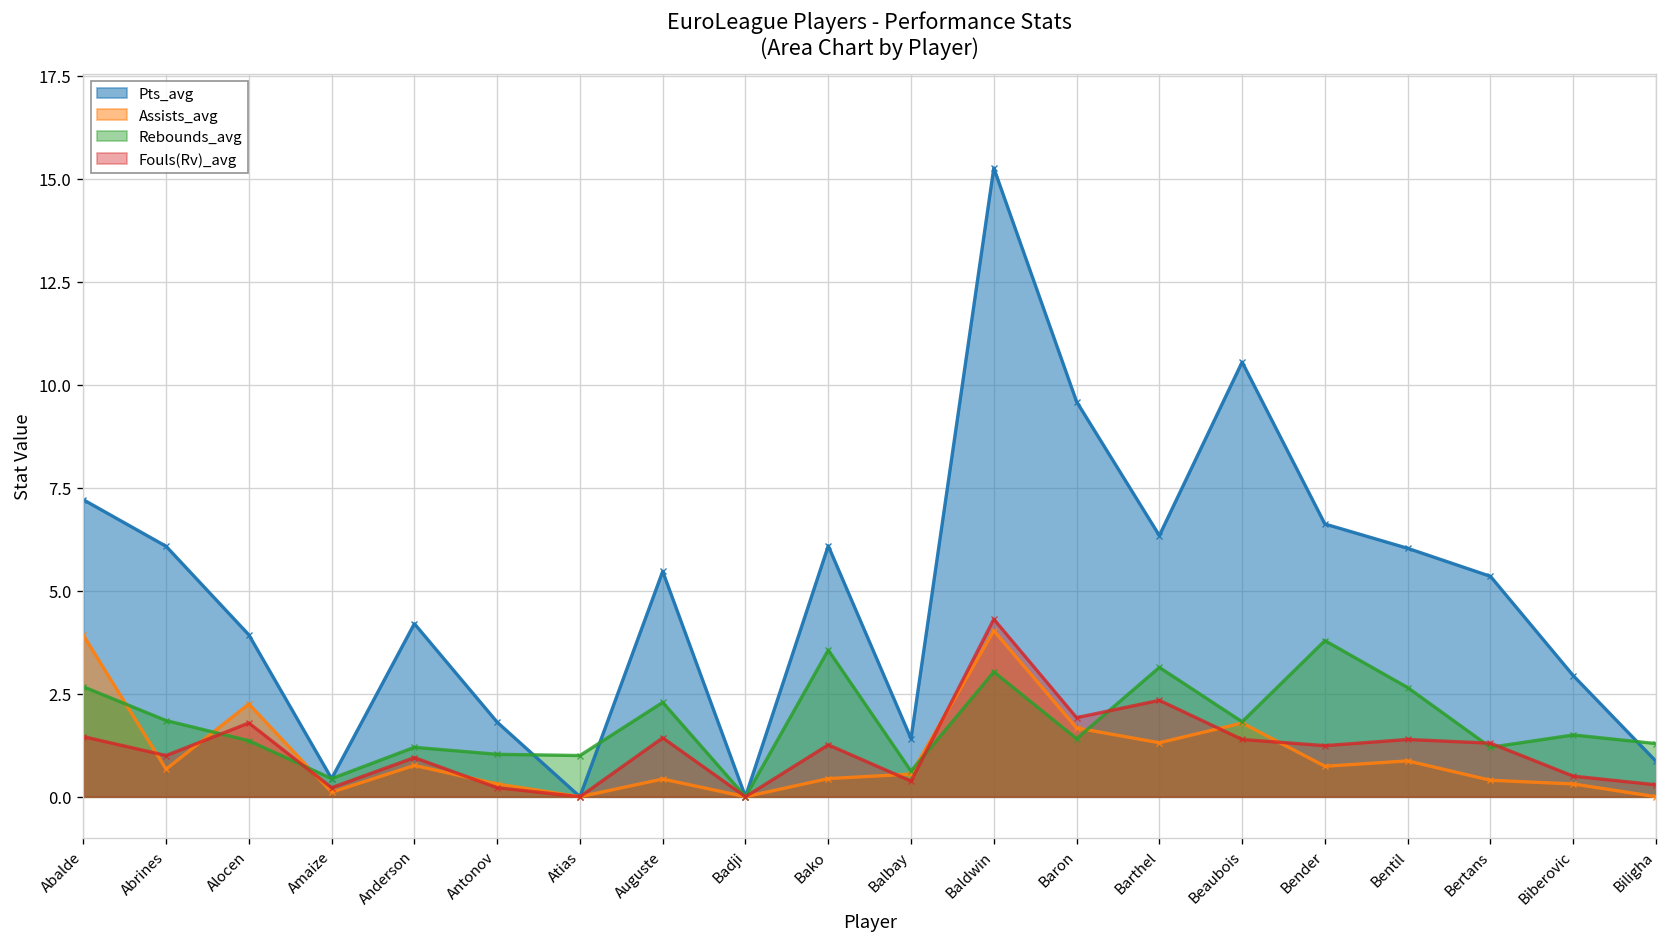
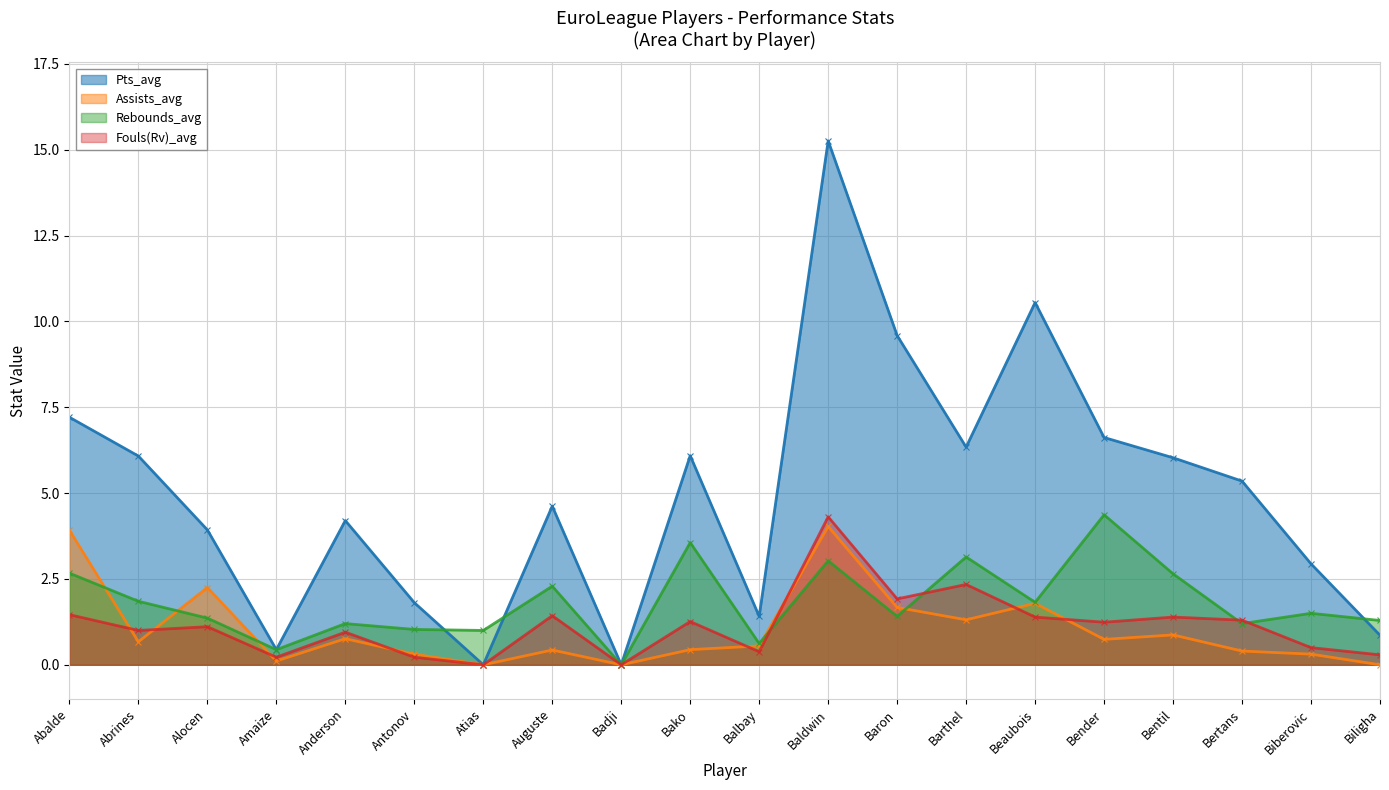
  {
    "Pts_avg": {
      "Abalde": 7.2,
      "Abrines": 6.1,
      "Alocen": 3.9,
      "Anderson": 4.2,
      "Antonov": 1.8,
-     "Auguste": 5.5,
+     "Auguste": 4.6,
      "Bako": 6.1,
      "Balbay": 1.4,
      "Baldwin": 15.3,
      "Baron": 9.6,
      "Barthel": 6.3,
      "Beaubois": 10.6,
      "Bender": 6.6,
      "Bentil": 6.0,
      "Bertans": 5.4,
      "Biberovic": 2.9,
      "Biligha": 0.9
    },
    "Assists_avg": {
      "Abalde": 3.9,
      "Abrines": 0.7,
      "Alocen": 2.3,
      "Amaize": 0.1,
      "Anderson": 0.8,
      "Antonov": 0.3,
      "Auguste": 0.4,
      "Bako": 0.4,
      "Baldwin": 4.0,
      "Baron": 1.7,
      "Barthel": 1.3,
      "Bender": 0.7,
      "Bentil": 0.9,
      "Bertans": 0.4,
      "Biberovic": 0.3,
      "Biligha": 0.0
    },
    "Rebounds_avg": {
      "Abalde": 2.7,
      "Abrines": 1.9,
      "Alocen": 1.4,
      "Anderson": 1.2,
      "Antonov": 1.0,
      "Atias": 1.0,
      "Auguste": 2.3,
      "Bako": 3.6,
      "Baldwin": 3.0,
      "Baron": 1.4,
      "Barthel": 3.1,
-     "Bender": 3.8,
+     "Bender": 4.4,
      "Bentil": 2.7,
      "Bertans": 1.2,
      "Biberovic": 1.5,
      "Biligha": 1.3
    },
    "Fouls(Rv)_avg": {
      "Abalde": 1.5,
      "Abrines": 1.0,
-     "Alocen": 1.8,
+     "Alocen": 1.1,
      "Amaize": 0.2,
      "Anderson": 1.0,
      "Antonov": 0.2,
      "Auguste": 1.4,
      "Bako": 1.3,
      "Balbay": 0.4,
      "Baldwin": 4.3,
      "Baron": 1.9,
      "Barthel": 2.3,
      "Beaubois": 1.4,
      "Bender": 1.2,
      "Bentil": 1.4,
      "Bertans": 1.3,
      "Biberovic": 0.5,
      "Biligha": 0.3
    }
  }
